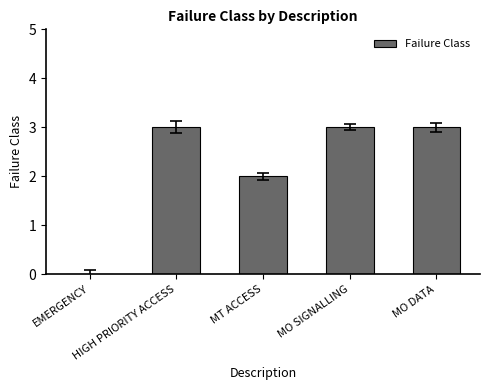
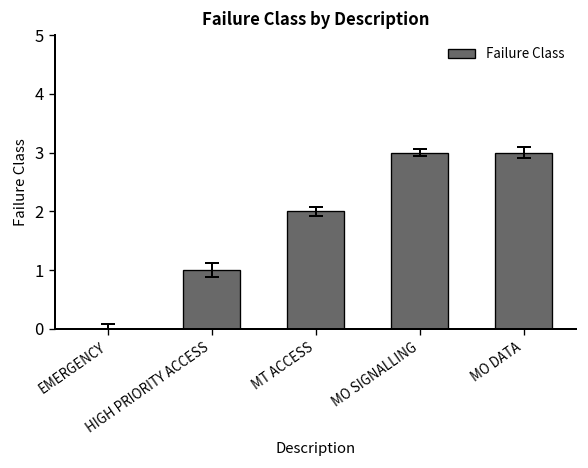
  {
    "Failure Class": {
      "EMERGENCY": 0,
-     "HIGH PRIORITY ACCESS": 3,
+     "HIGH PRIORITY ACCESS": 1,
      "MT ACCESS": 2,
      "MO SIGNALLING": 3,
      "MO DATA": 3
    }
  }
